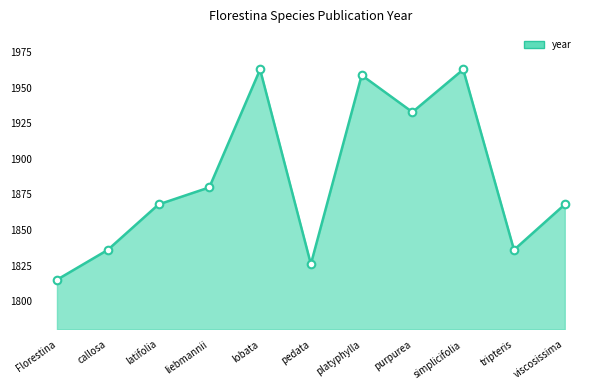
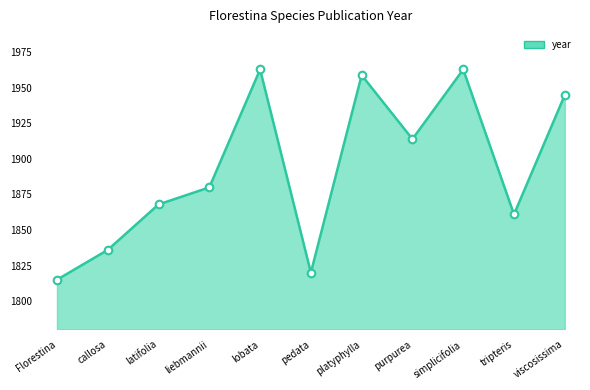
  {
    "Florestina": 1815,
    "callosa": 1836,
    "latifolia": 1868,
    "liebmannii": 1880,
    "lobata": 1963,
-   "pedata": 1826,
+   "pedata": 1820,
    "platyphylla": 1959,
-   "purpurea": 1933,
+   "purpurea": 1914,
    "simplicifolia": 1963,
-   "tripteris": 1836,
-   "viscosissima": 1868
+   "tripteris": 1861,
+   "viscosissima": 1945
  }
